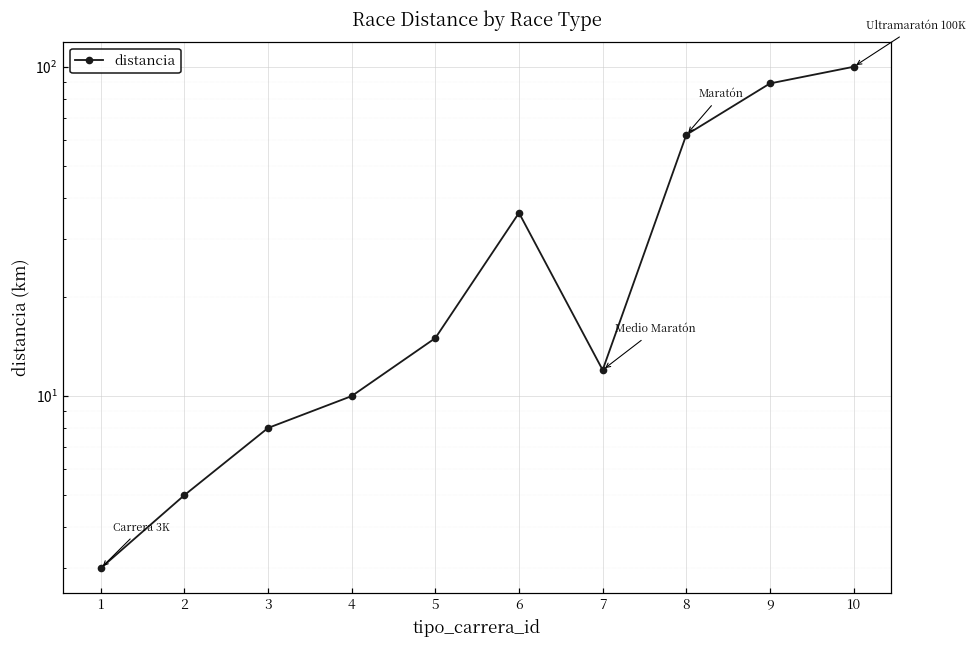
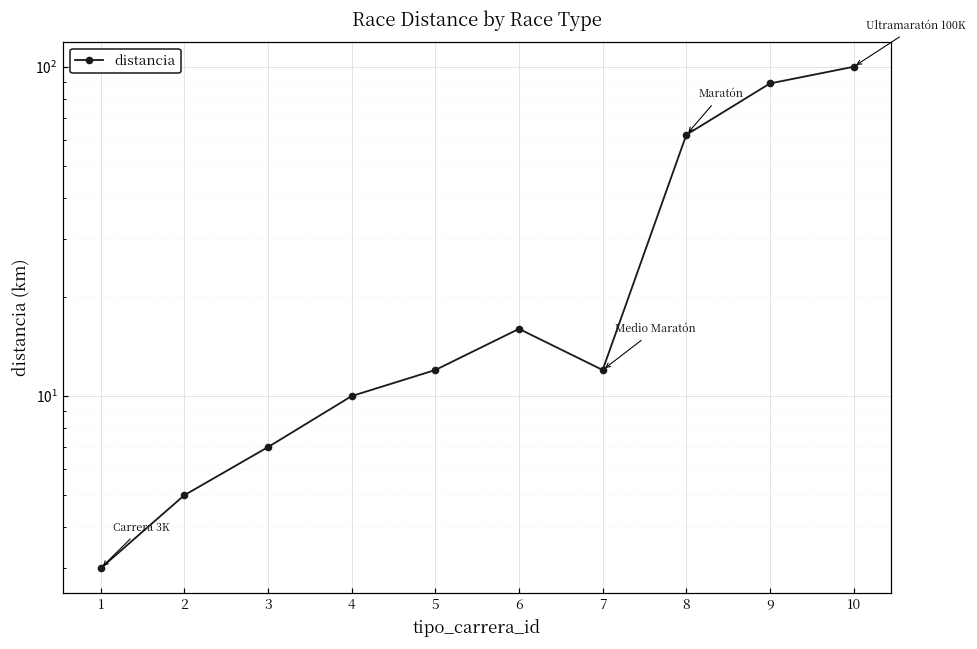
  {
    "2": 5,
-   "3": 8,
+   "3": 7,
    "4": 10,
-   "5": 15,
-   "6": 36,
+   "5": 12,
+   "6": 16,
    "7": 12,
    "8": 62,
    "9": 89
  }
